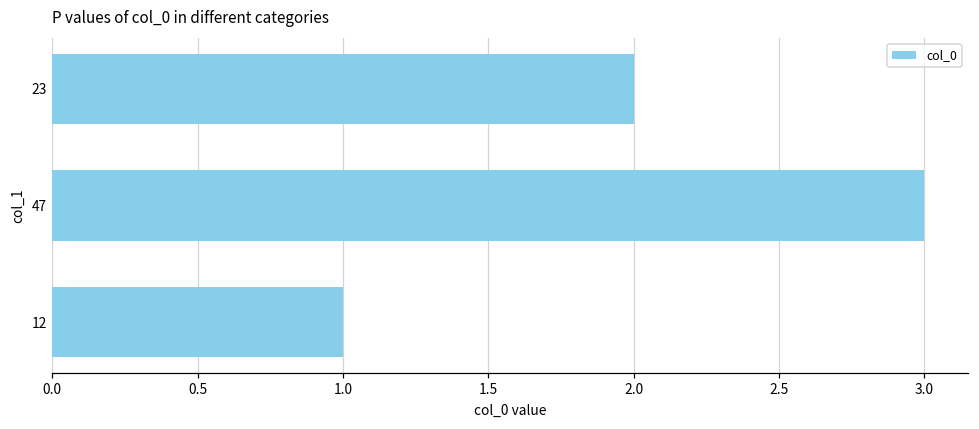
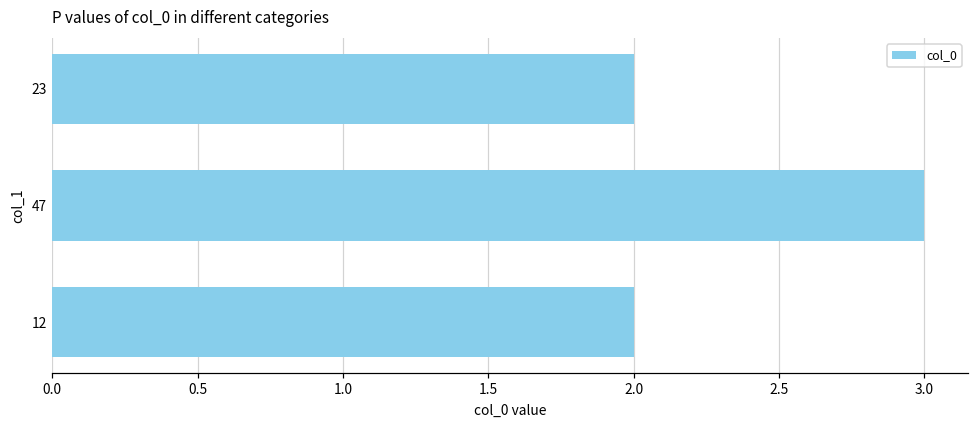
  {
    "23": 2,
    "47": 3,
-   "12": 1
+   "12": 2
  }
